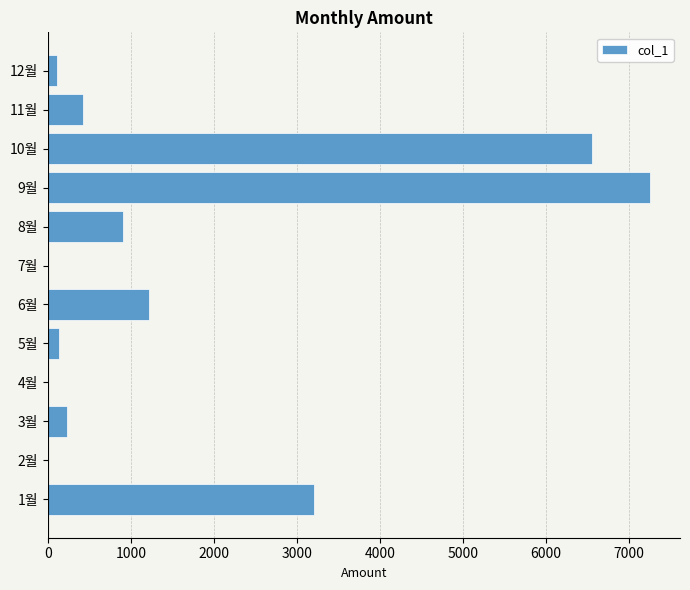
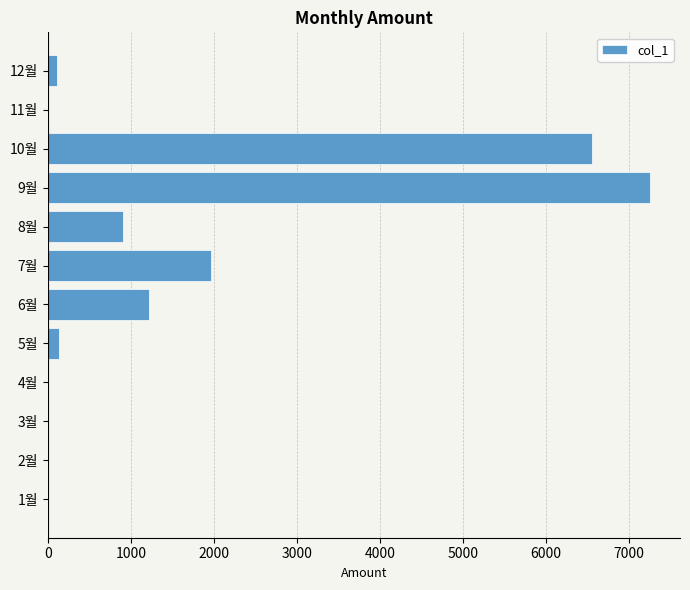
  {
    "12월": 100,
-   "11월": 400,
+   "11월": 0,
    "10월": 6600,
    "9월": 7300,
    "8월": 900,
-   "7월": 0,
+   "7월": 2000,
    "6월": 1200,
    "5월": 100,
    "4월": 0,
-   "3월": 200,
+   "3월": 0,
    "2월": 0,
-   "1월": 3200
+   "1월": 0
  }
